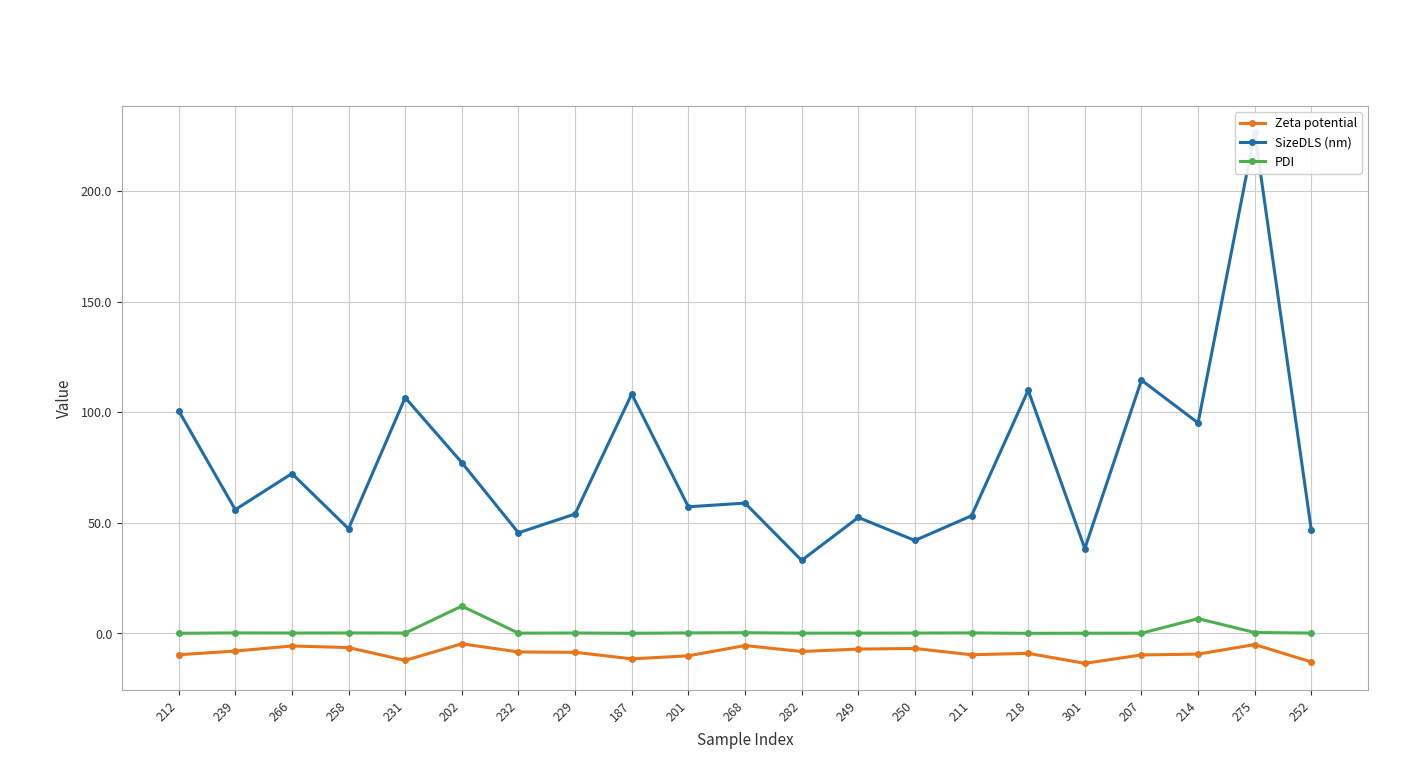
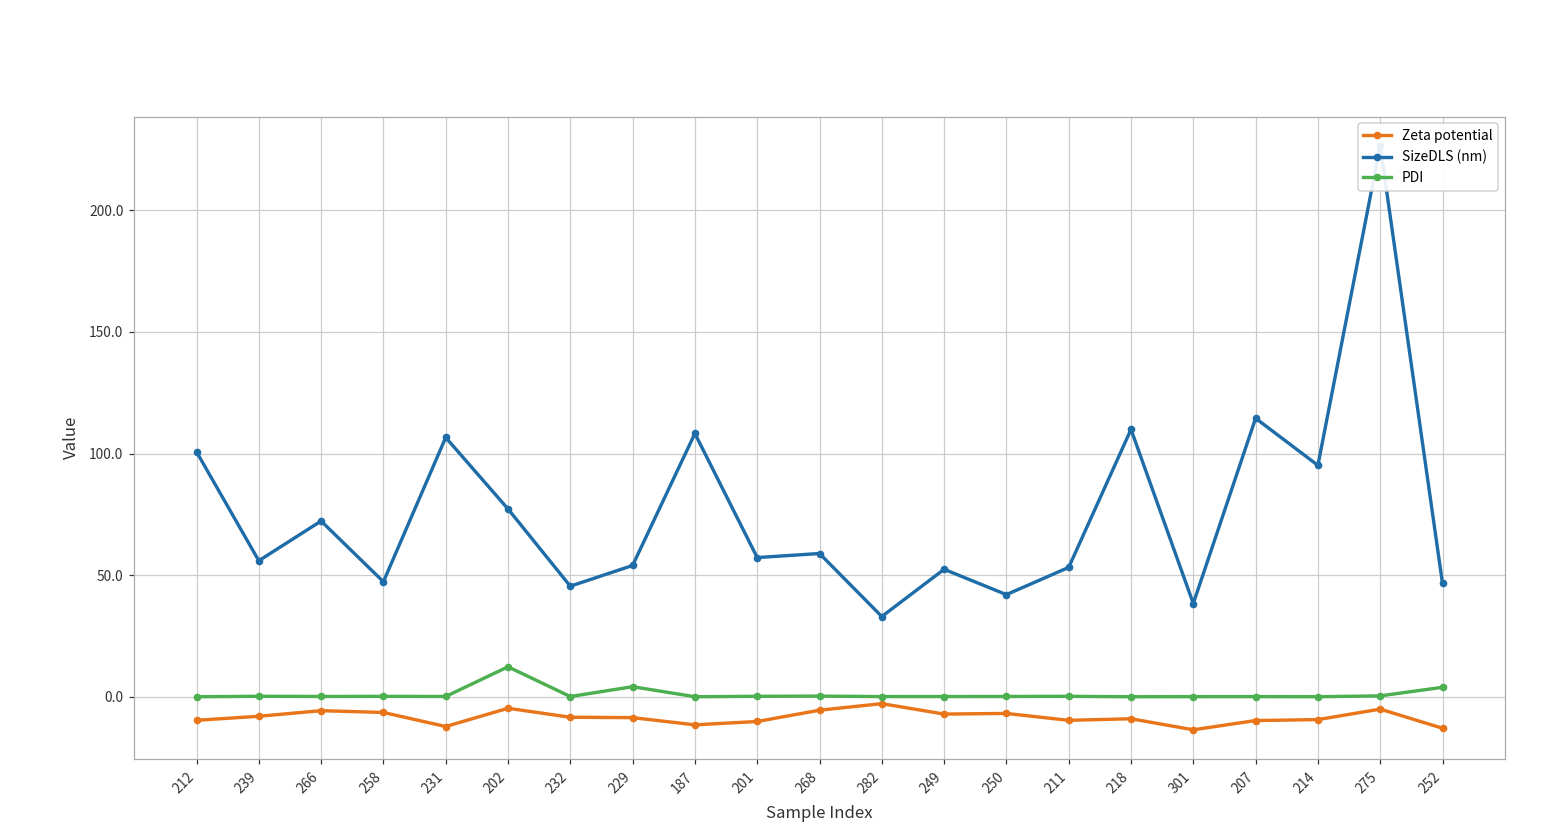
  {
    "Zeta potential": {
      "212": -10,
      "239": -8,
      "266": -6,
      "258": -6,
      "231": -12,
      "202": -5,
      "232": -8,
      "229": -9,
      "187": -11,
      "201": -10,
      "268": -5,
-     "282": -8,
+     "282": -3,
      "249": -7,
      "250": -7,
      "211": -10,
      "218": -9,
      "301": -14,
      "207": -10,
      "214": -9,
      "275": -5,
      "252": -13
    },
    "SizeDLS (nm)": {
      "212": 101,
      "239": 56,
      "266": 72,
      "258": 47,
      "231": 107,
      "202": 77,
      "232": 46,
      "229": 54,
      "187": 108,
      "201": 57,
      "268": 59,
      "282": 33,
      "249": 52,
      "250": 42,
      "211": 53,
      "218": 110,
      "301": 38,
      "207": 115,
      "214": 95,
      "252": 47
    },
    "PDI": {
      "212": 0,
      "239": 0,
      "266": 0,
      "258": 0,
      "231": 0,
      "202": 12,
      "232": 0,
-     "229": 0,
+     "229": 4,
      "187": 0,
      "201": 0,
      "268": 0,
      "282": 0,
      "249": 0,
      "250": 0,
      "211": 0,
      "218": 0,
      "301": 0,
      "207": 0,
-     "214": 7,
+     "214": 0,
      "275": 0,
-     "252": 0
+     "252": 4
    }
  }
